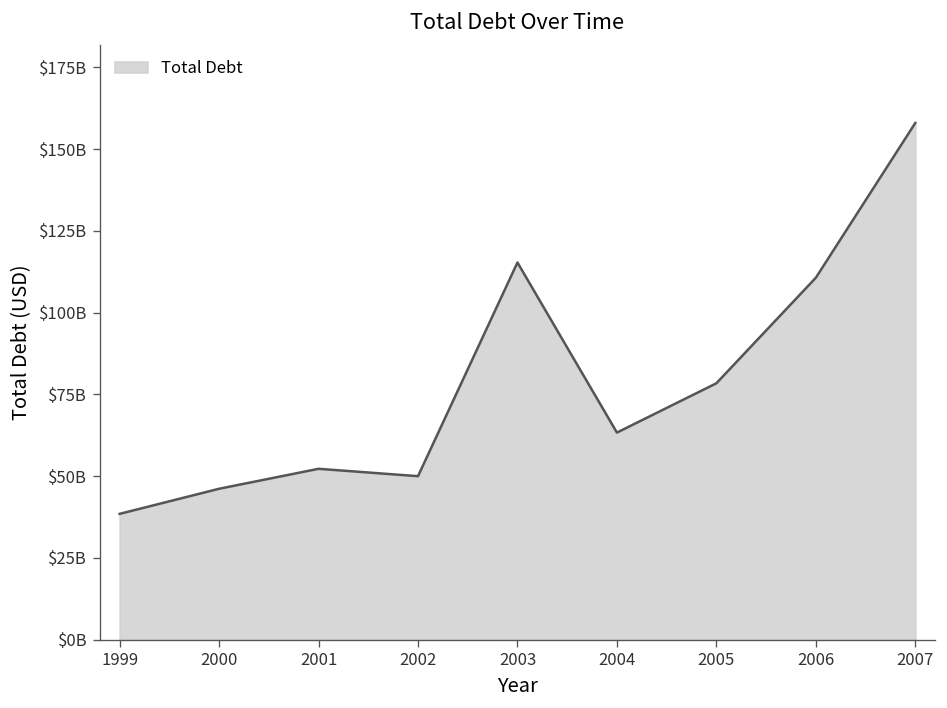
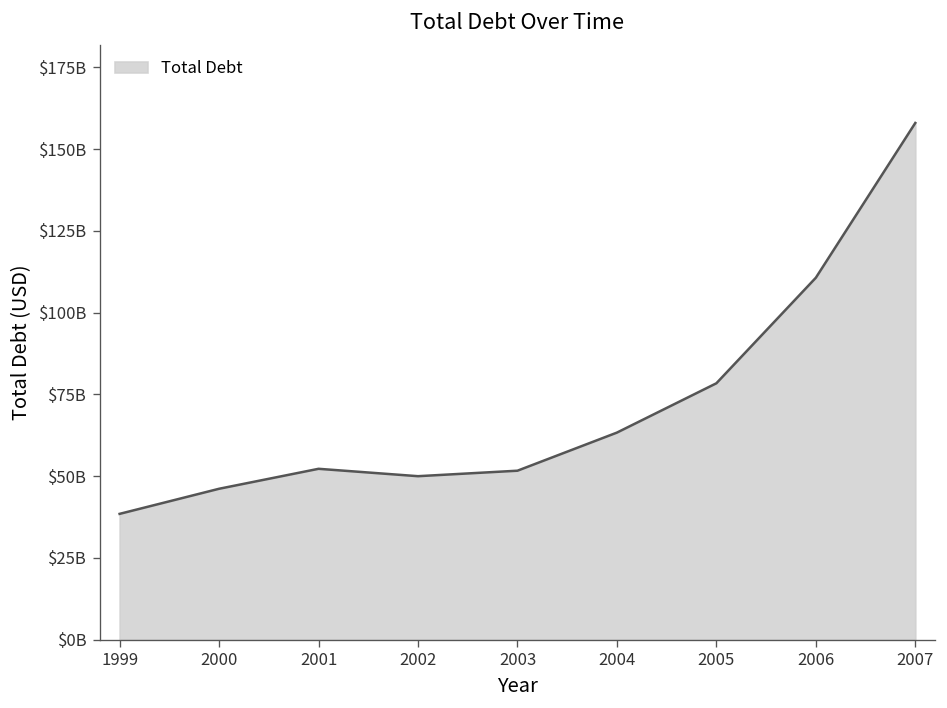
  {
    "1999": "$38000000000",
    "2000": "$46000000000",
    "2001": "$52000000000",
    "2002": "$50000000000",
-   "2003": "$115000000000",
+   "2003": "$52000000000",
    "2004": "$63000000000",
    "2005": "$78000000000",
    "2006": "$111000000000",
    "2007": "$158000000000"
  }
